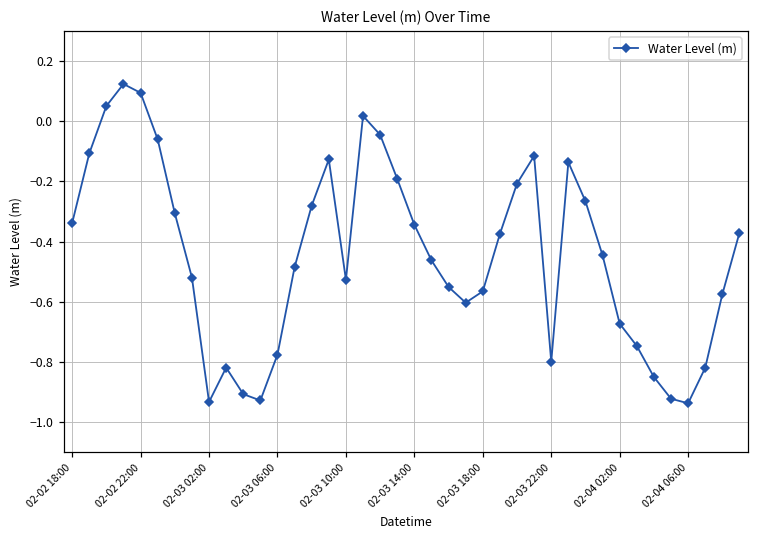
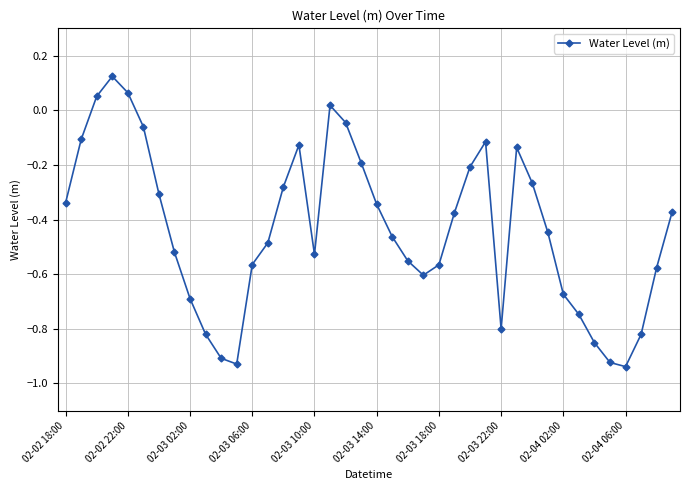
  {
    "02-02 18:00": -0.34,
-   "02-02 22:00": 0.09,
-   "02-03 02:00": -0.93,
-   "02-03 06:00": -0.78,
+   "02-02 22:00": 0.06,
+   "02-03 02:00": -0.69,
+   "02-03 06:00": -0.56,
    "02-03 10:00": -0.53,
    "02-03 14:00": -0.34,
    "02-03 18:00": -0.57,
    "02-03 22:00": -0.80,
    "02-04 02:00": -0.67,
    "02-04 06:00": -0.94
  }
